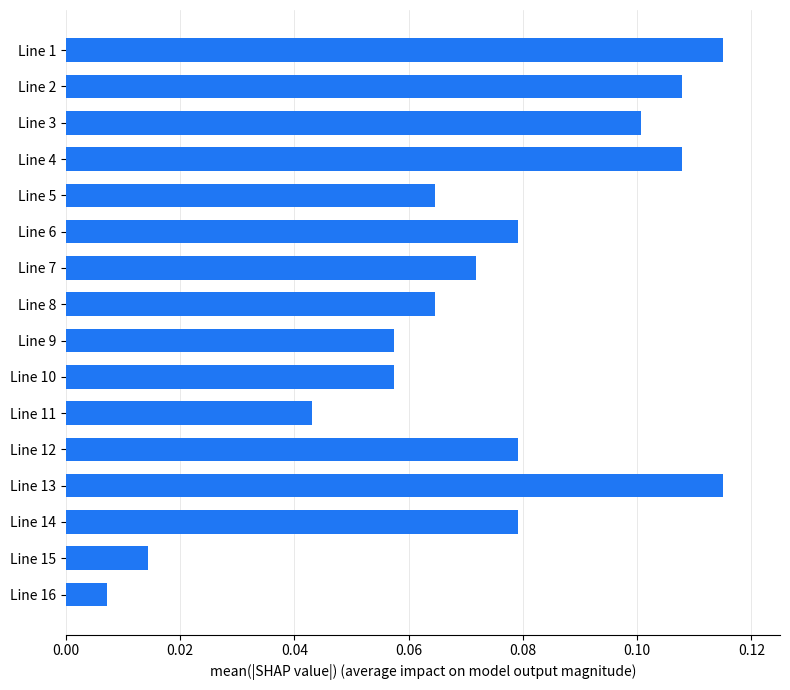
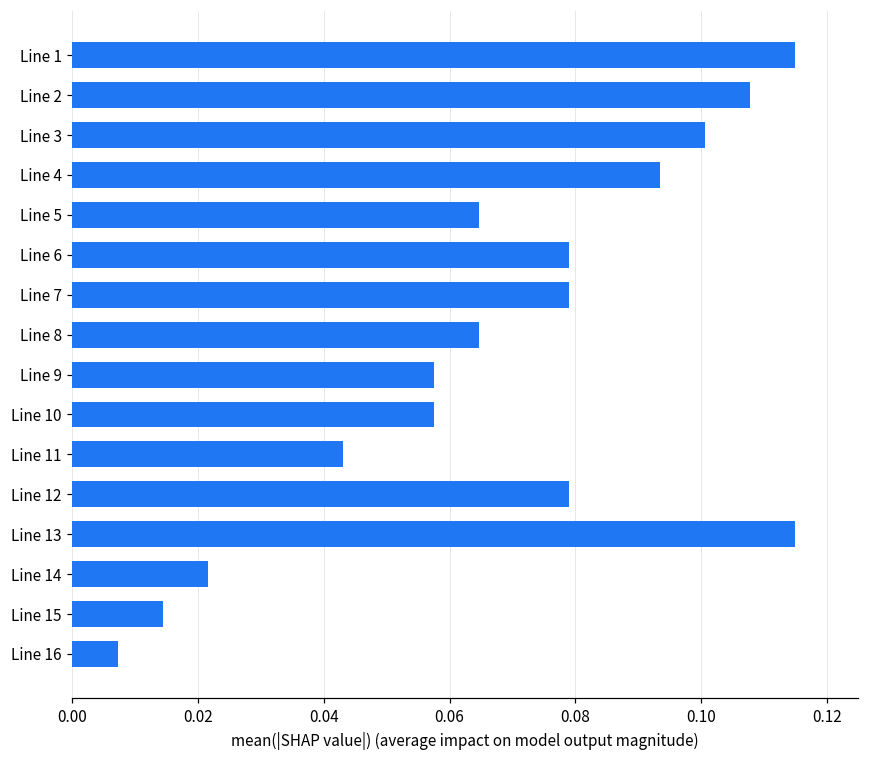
  {
    "Line 1": 0.115,
    "Line 2": 0.108,
    "Line 3": 0.101,
-   "Line 4": 0.108,
+   "Line 4": 0.093,
    "Line 5": 0.065,
    "Line 6": 0.079,
-   "Line 7": 0.072,
+   "Line 7": 0.079,
    "Line 8": 0.065,
    "Line 9": 0.058,
    "Line 10": 0.058,
    "Line 11": 0.043,
    "Line 12": 0.079,
    "Line 13": 0.115,
-   "Line 14": 0.079,
+   "Line 14": 0.022,
    "Line 15": 0.014,
    "Line 16": 0.007
  }
